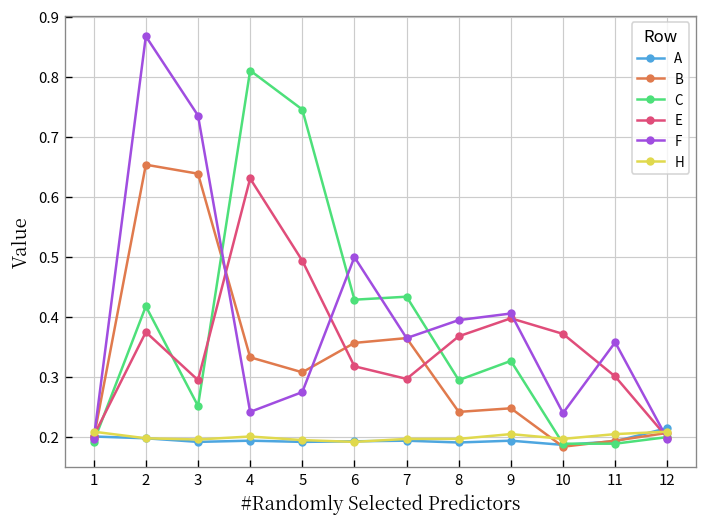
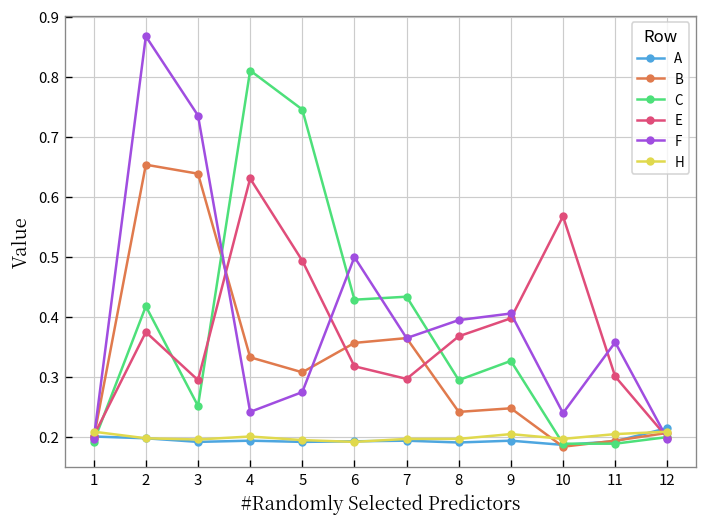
  {
    "A": {
      "4": 0.19,
      "8": 0.19,
      "9": 0.19,
      "12": 0.22
    },
    "B": {
      "2": 0.65,
      "3": 0.64,
      "4": 0.33,
      "5": 0.31,
      "6": 0.36,
      "8": 0.24,
      "9": 0.25
    },
    "C": {
      "2": 0.42,
      "3": 0.25,
      "4": 0.81,
      "5": 0.75,
      "6": 0.43,
      "7": 0.43,
      "8": 0.30,
      "9": 0.33
    },
    "E": {
      "2": 0.38,
      "3": 0.30,
      "4": 0.63,
      "5": 0.49,
      "6": 0.32,
      "7": 0.30,
      "8": 0.37,
      "9": 0.40,
-     "10": 0.37,
+     "10": 0.57,
      "11": 0.30
    },
    "F": {
      "2": 0.87,
      "3": 0.74,
      "4": 0.24,
      "5": 0.28,
      "6": 0.50,
      "8": 0.40,
      "9": 0.41,
      "10": 0.24,
      "11": 0.36
    },
    "H": {
      "1": 0.21,
      "4": 0.20,
      "8": 0.20,
      "9": 0.21,
      "10": 0.20,
      "11": 0.21
    }
  }
